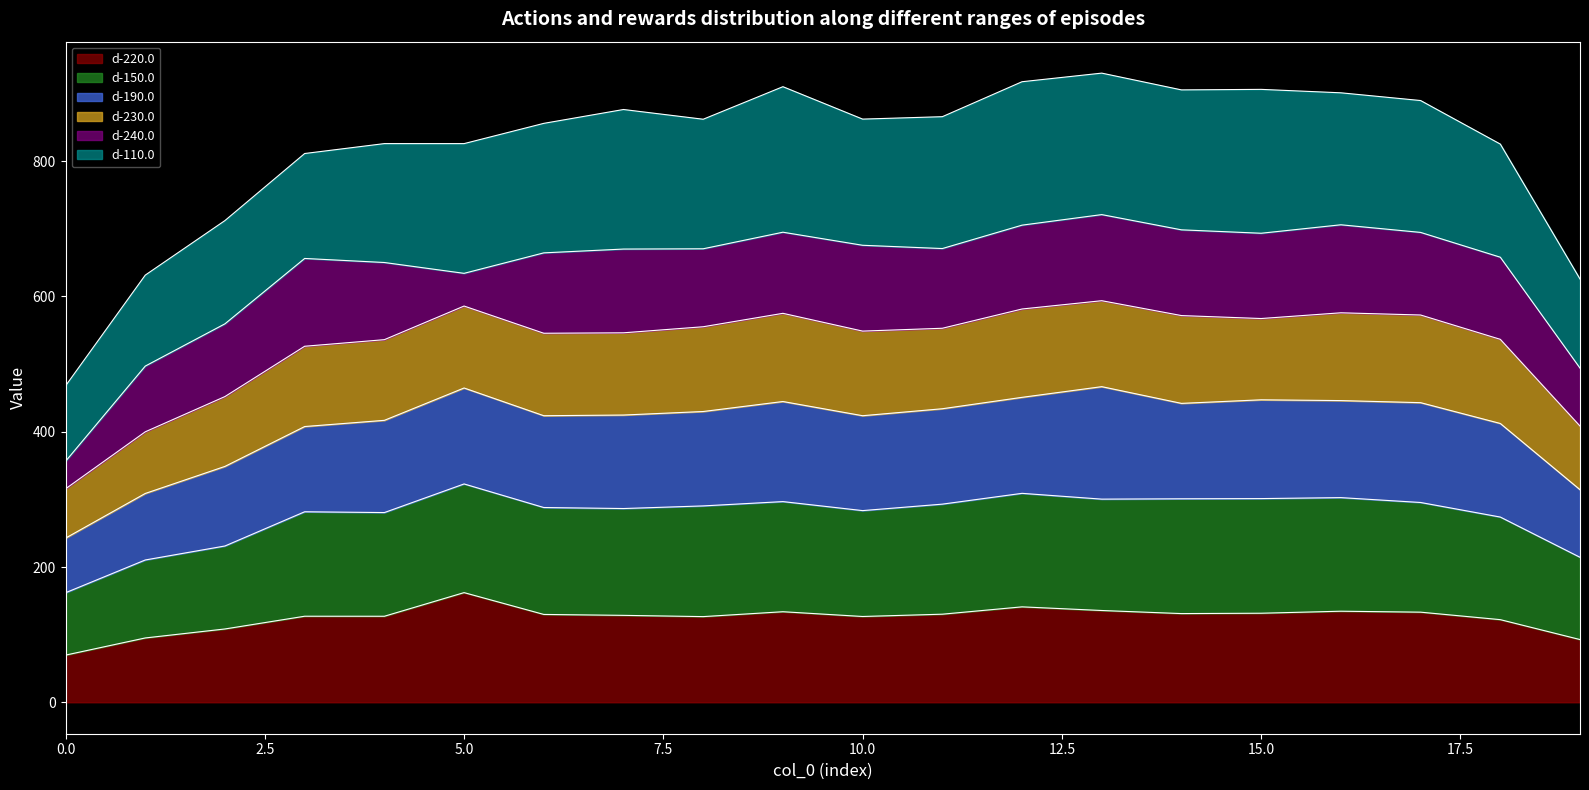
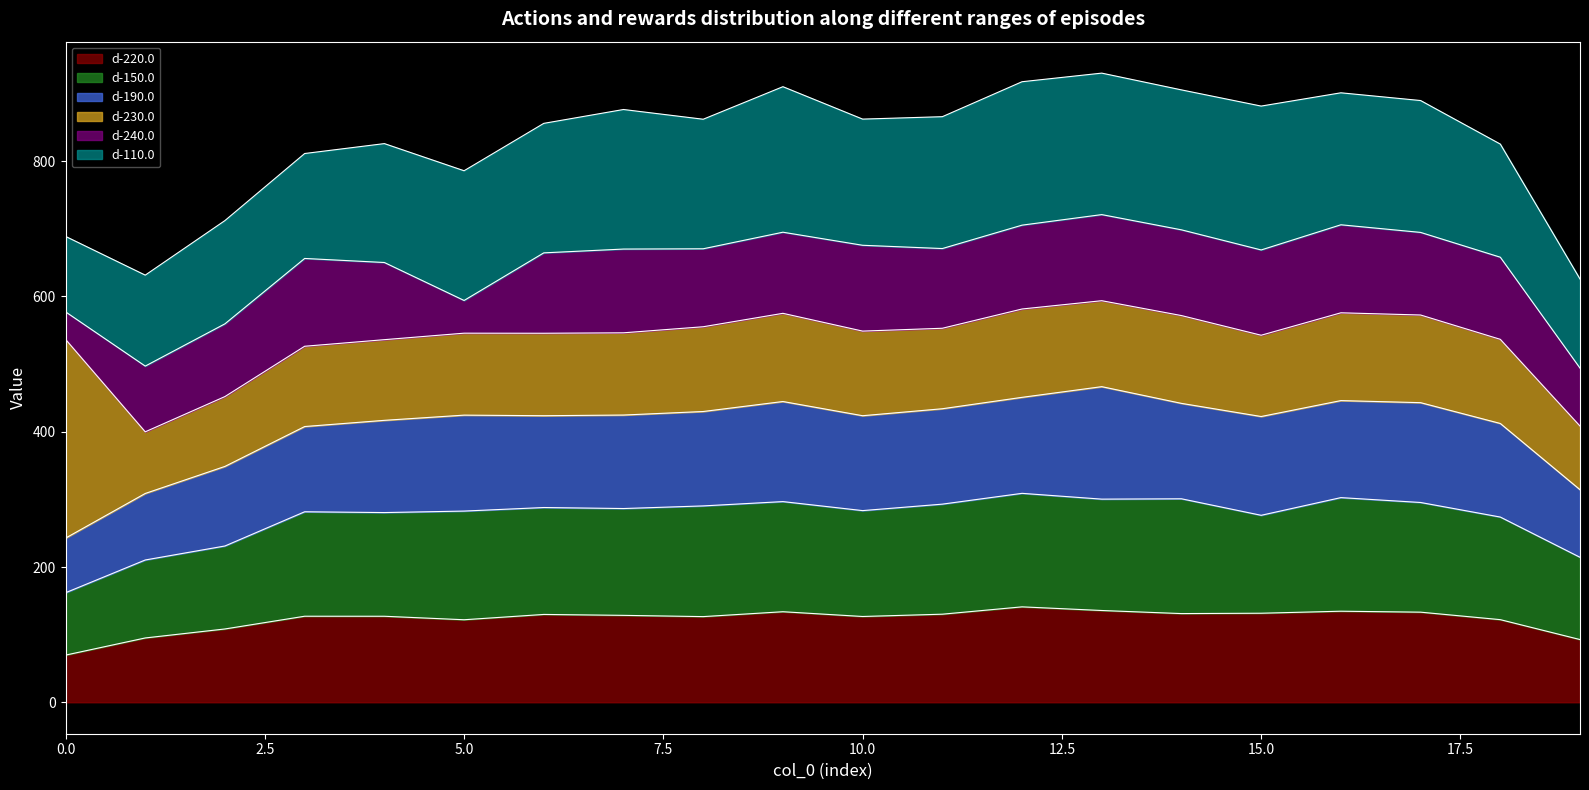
  {
    "d-220.0": {
      "0.0": 70,
-     "5.0": 160,
+     "5.0": 120,
      "10.0": 130,
      "15.0": 130
    },
    "d-150.0": {
      "0.0": 90,
      "5.0": 160,
      "10.0": 160,
-     "15.0": 170
+     "15.0": 140
    },
    "d-190.0": {
      "0.0": 80,
      "5.0": 140,
      "10.0": 140,
      "15.0": 150
    },
    "d-230.0": {
-     "0.0": 70,
+     "0.0": 290,
      "5.0": 120,
      "10.0": 130,
      "15.0": 120
    },
    "d-240.0": {
      "0.0": 40,
      "5.0": 50,
      "10.0": 130,
      "15.0": 130
    },
    "d-110.0": {
      "0.0": 110,
      "5.0": 190,
      "10.0": 190,
      "15.0": 210
    }
  }
